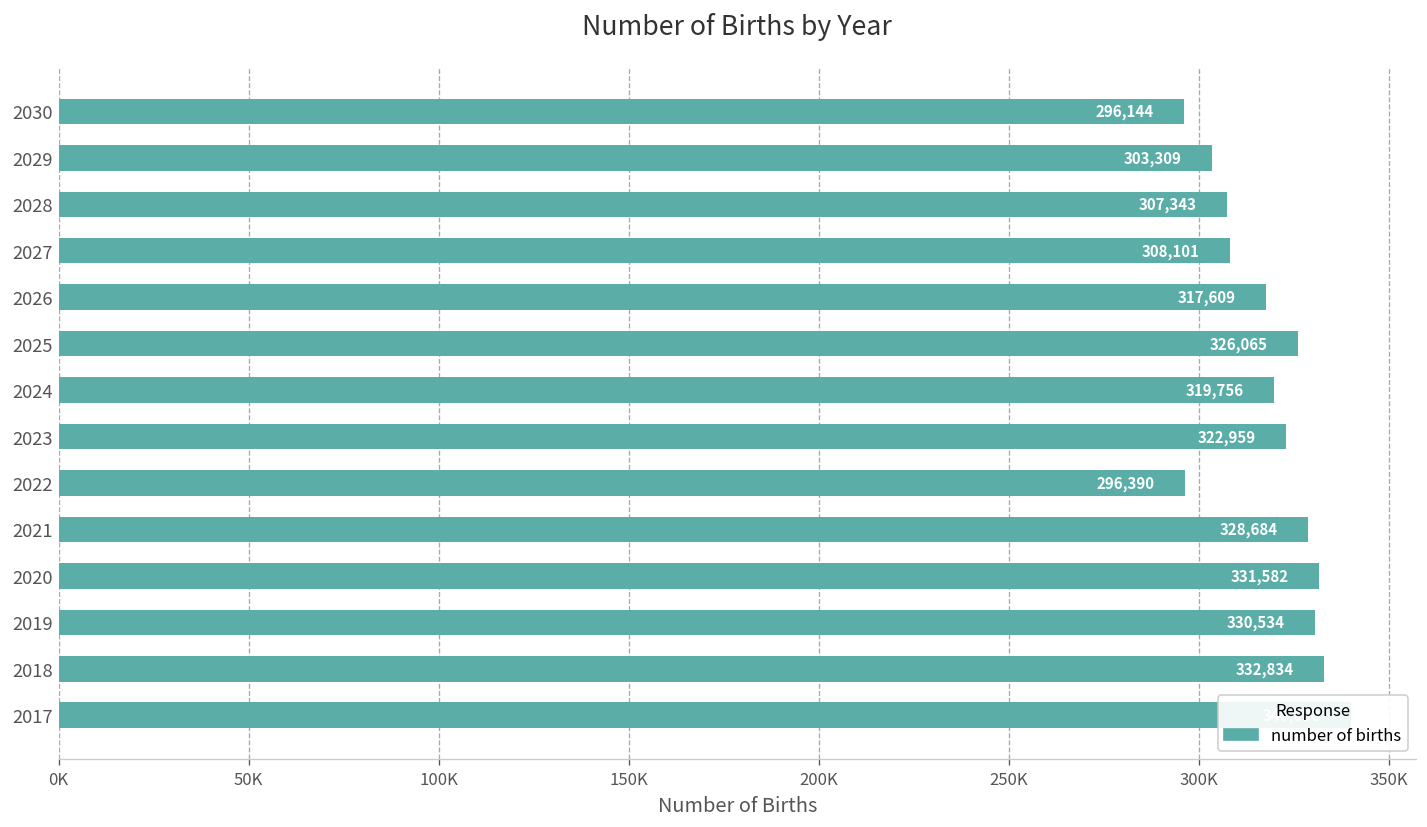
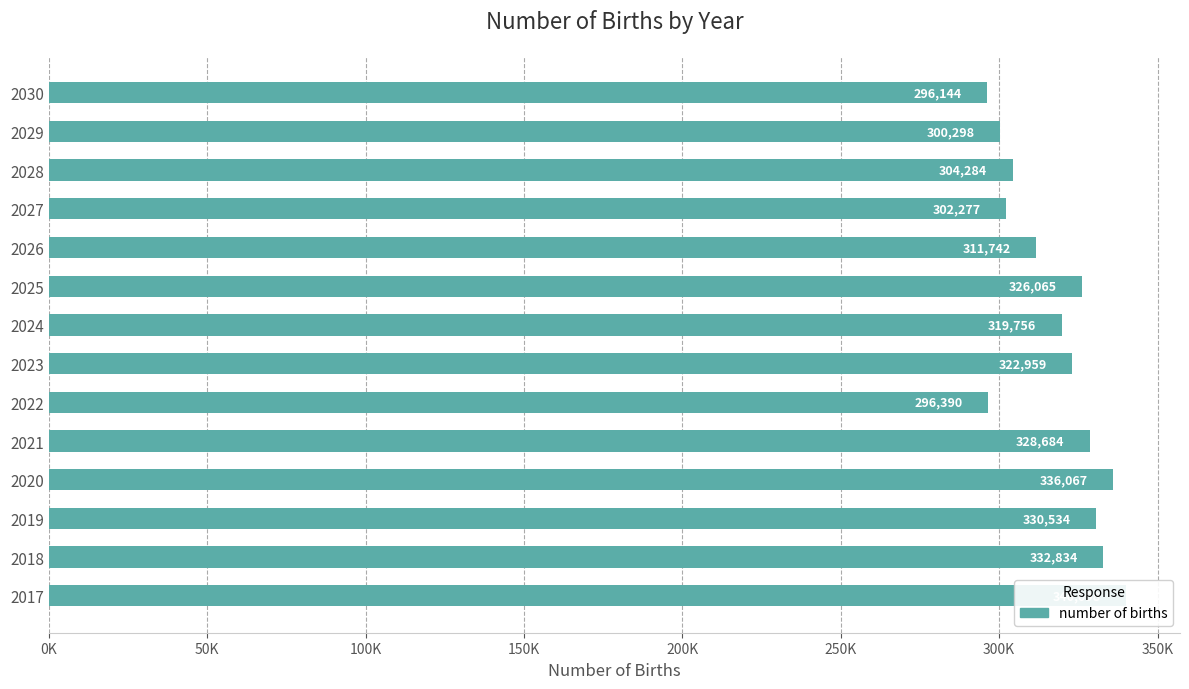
  {
    "2030": "296,144",
-   "2029": "303,309",
-   "2028": "307,343",
-   "2027": "308,101",
-   "2026": "317,609",
+   "2029": "300,298",
+   "2028": "304,284",
+   "2027": "302,277",
+   "2026": "311,742",
    "2025": "326,065",
    "2024": "319,756",
    "2023": "322,959",
    "2022": "296,390",
    "2021": "328,684",
-   "2020": "331,582",
+   "2020": "336,067",
    "2019": "330,534",
    "2018": "332,834"
  }
